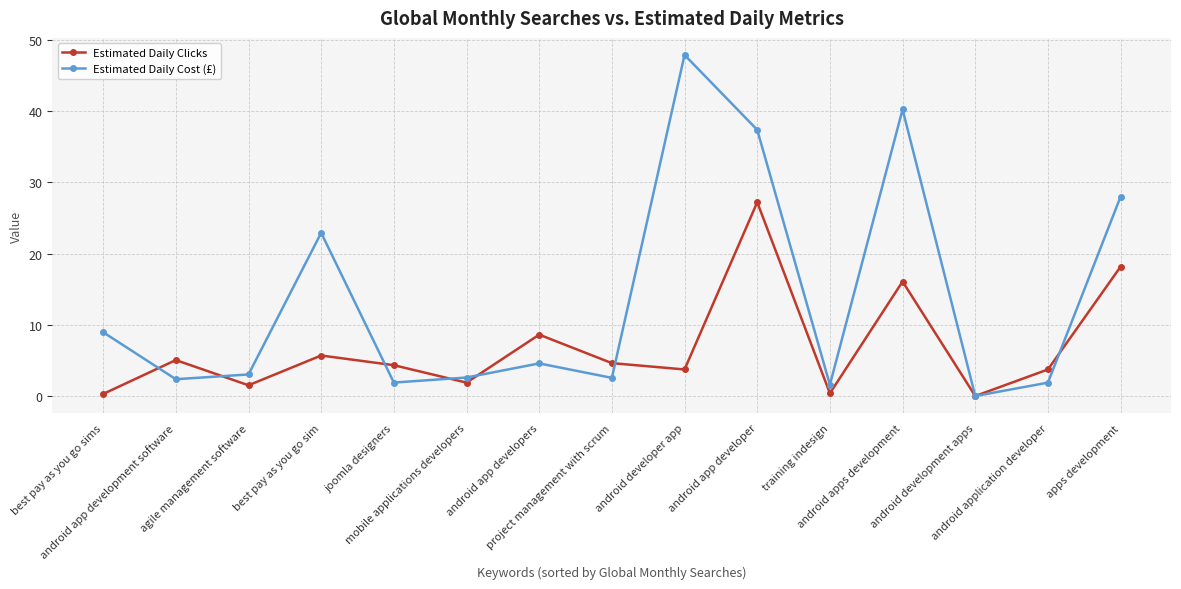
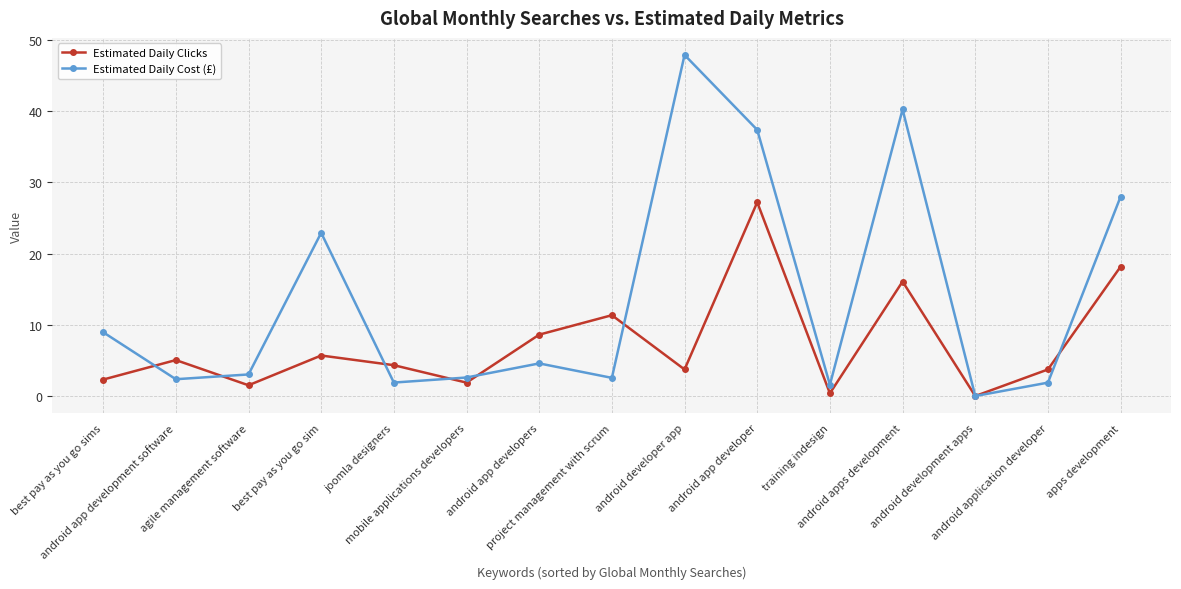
  {
    "Estimated Daily Clicks": {
-     "best pay as you go sims": 0,
+     "best pay as you go sims": 2,
      "android app development software": 5,
      "agile management software": 2,
      "best pay as you go sim": 6,
      "joomla designers": 4,
      "mobile applications developers": 2,
      "android app developers": 9,
-     "project management with scrum": 5,
+     "project management with scrum": 11,
      "android developer app": 4,
      "android app developer": 27,
      "training indesign": 0,
      "android apps development": 16,
      "android application developer": 4,
      "apps development": 18
    },
    "Estimated Daily Cost (£)": {
      "best pay as you go sims": 9,
      "android app development software": 2,
      "agile management software": 3,
      "best pay as you go sim": 23,
      "joomla designers": 2,
      "mobile applications developers": 3,
      "android app developers": 5,
      "project management with scrum": 3,
      "android developer app": 48,
      "android app developer": 37,
      "training indesign": 2,
      "android apps development": 40,
      "android application developer": 2,
      "apps development": 28
    }
  }
